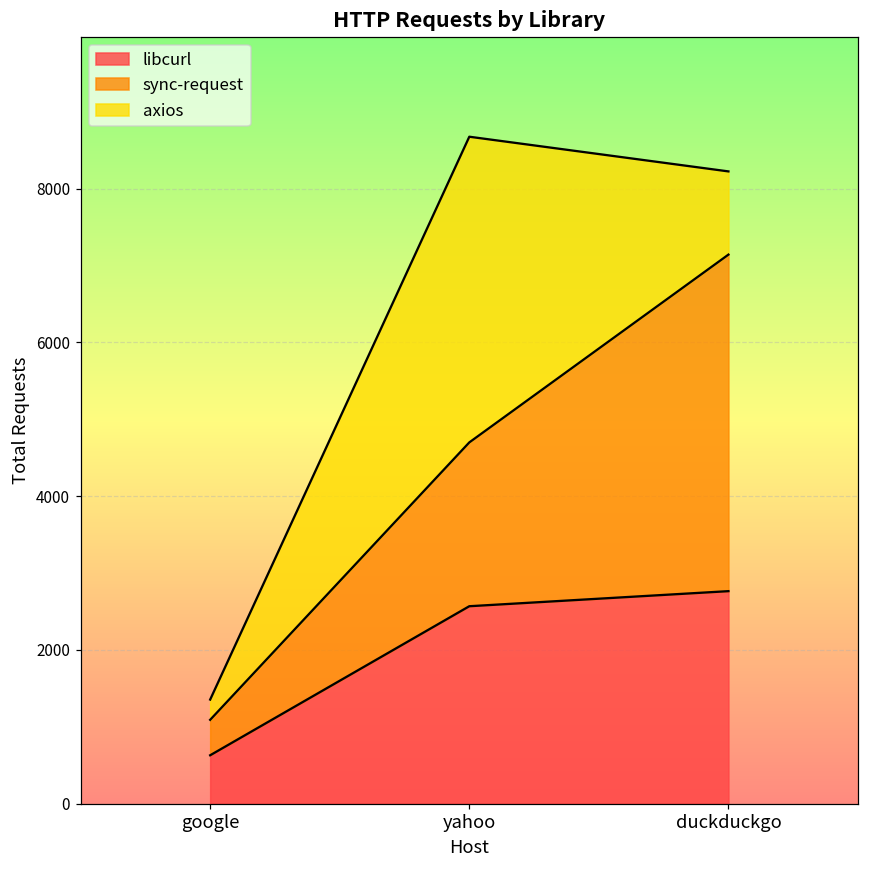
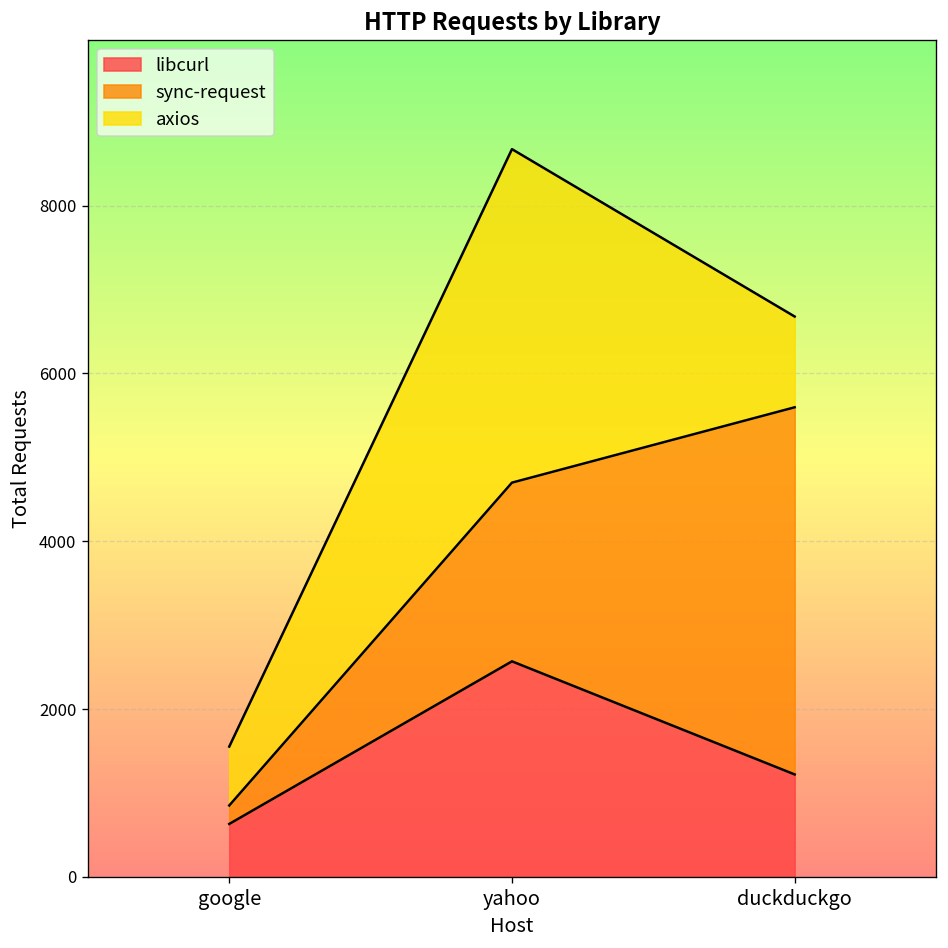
  {
    "libcurl": {
      "google": 600,
      "yahoo": 2600,
-     "duckduckgo": 2800
+     "duckduckgo": 1200
    },
    "sync-request": {
-     "google": 500,
+     "google": 200,
      "yahoo": 2100,
      "duckduckgo": 4400
    },
    "axios": {
-     "google": 300,
+     "google": 700,
      "yahoo": 4000,
      "duckduckgo": 1100
    }
  }
